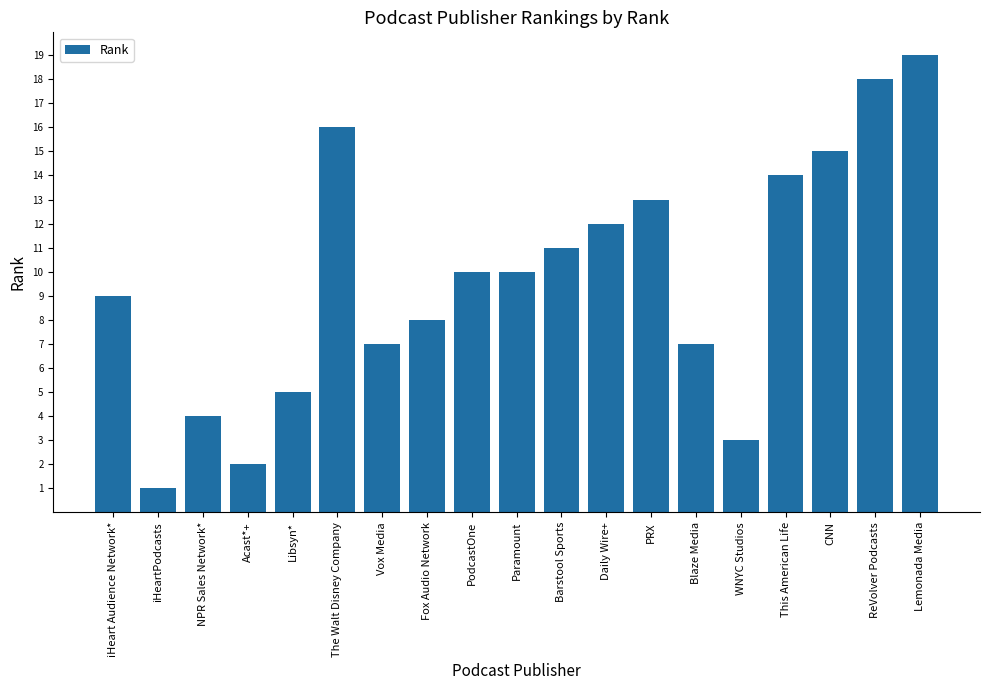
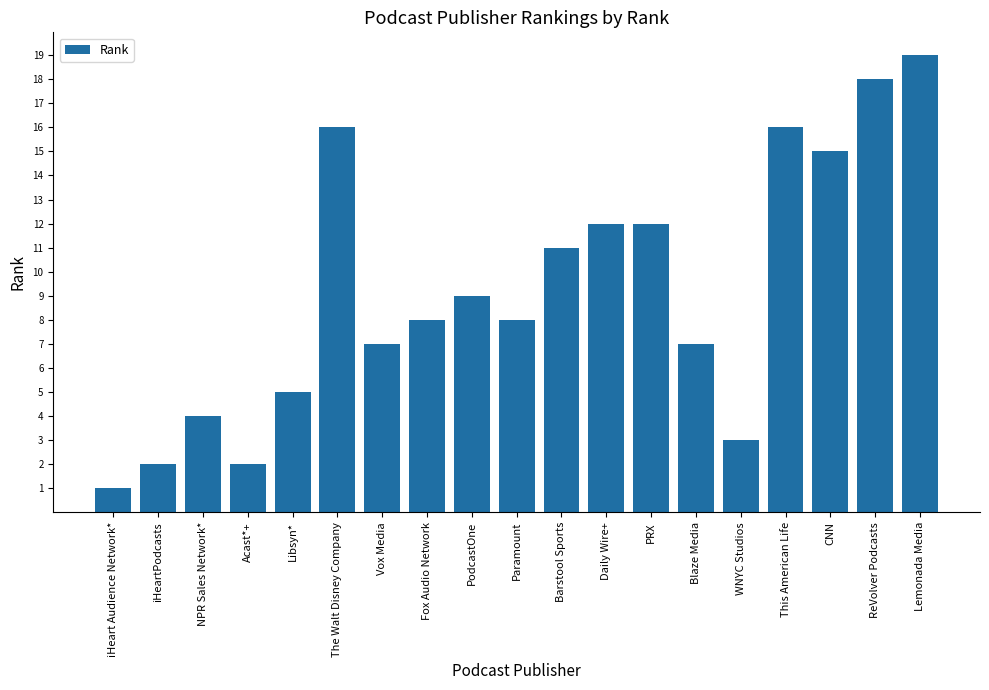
  {
-   "iHeart Audience Network*": 9,
-   "iHeartPodcasts": 1,
+   "iHeart Audience Network*": 1,
+   "iHeartPodcasts": 2,
    "NPR Sales Network*": 4,
    "Acast*+": 2,
    "Libsyn*": 5,
    "The Walt Disney Company": 16,
    "Vox Media": 7,
    "Fox Audio Network": 8,
-   "PodcastOne": 10,
-   "Paramount": 10,
+   "PodcastOne": 9,
+   "Paramount": 8,
    "Barstool Sports": 11,
    "Daily Wire+": 12,
-   "PRX": 13,
+   "PRX": 12,
    "Blaze Media": 7,
    "WNYC Studios": 3,
-   "This American Life": 14,
+   "This American Life": 16,
    "CNN": 15,
    "ReVolver Podcasts": 18,
    "Lemonada Media": 19
  }
